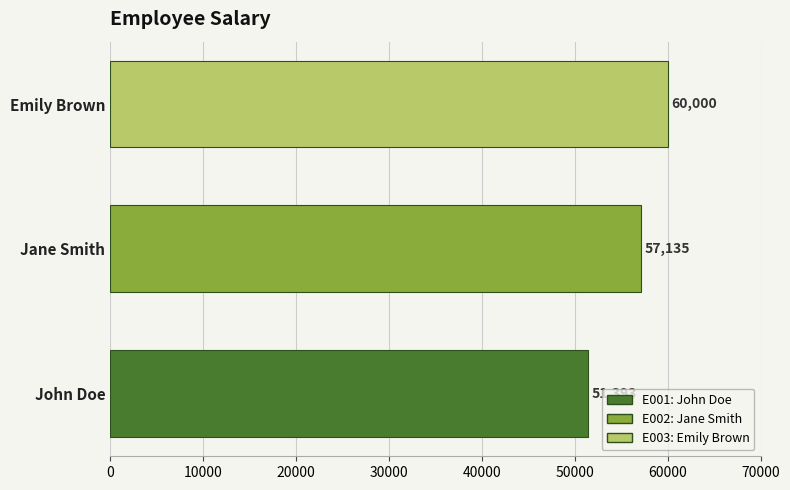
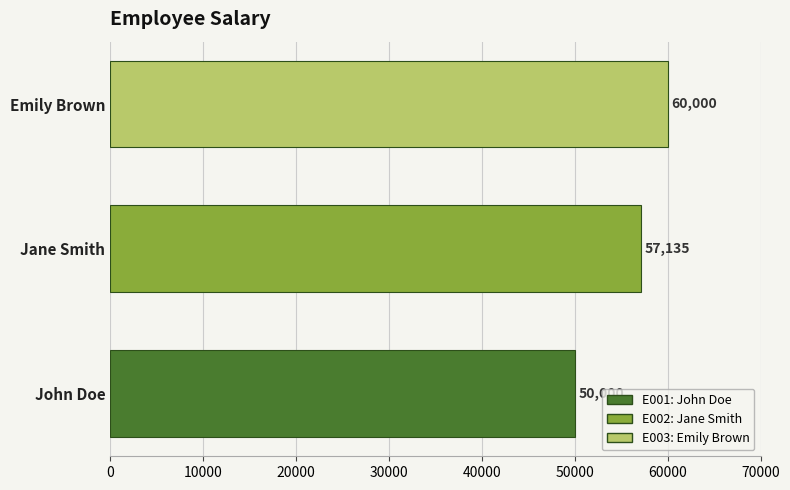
  {
-   "John Doe": 51000
+   "John Doe": 50000
  }
